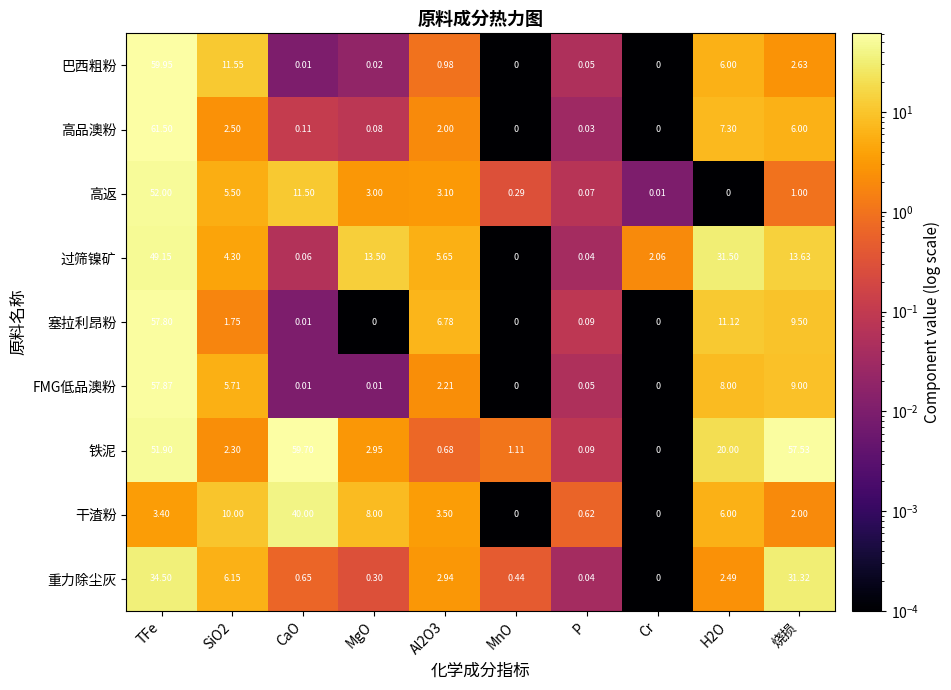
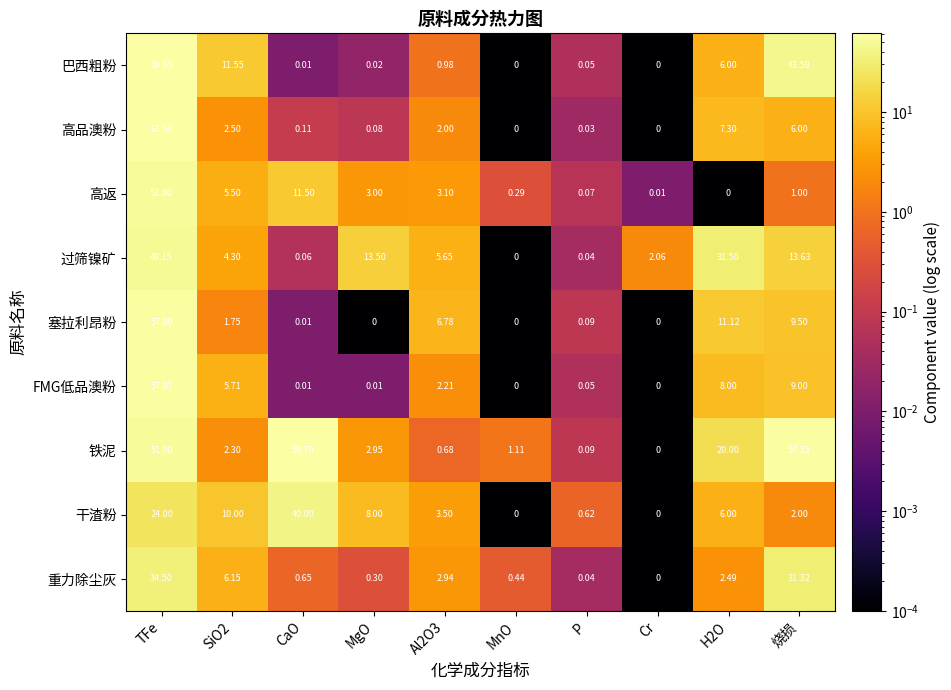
  {
    "巴西粗粉": {
      "TFe": 59.95,
      "SiO2": 11.55,
      "CaO": 0.01,
      "MgO": 0.02,
      "Al2O3": 0.98,
      "MnO": 0,
      "P": 0.05,
      "Cr": 0,
      "H2O": 6.00,
-     "烧损": 2.63
+     "烧损": 43.59
    },
    "高品澳粉": {
      "TFe": 61.50,
      "SiO2": 2.50,
      "CaO": 0.11,
      "MgO": 0.08,
      "Al2O3": 2.00,
      "MnO": 0,
      "P": 0.03,
      "Cr": 0,
      "H2O": 7.30,
      "烧损": 6.00
    },
    "高返": {
      "TFe": 52.00,
      "SiO2": 5.50,
      "CaO": 11.50,
      "MgO": 3.00,
      "Al2O3": 3.10,
      "MnO": 0.29,
      "P": 0.07,
      "Cr": 0.01,
      "H2O": 0,
      "烧损": 1.00
    },
    "过筛镍矿": {
      "TFe": 49.15,
      "SiO2": 4.30,
      "CaO": 0.06,
      "MgO": 13.50,
      "Al2O3": 5.65,
      "MnO": 0,
      "P": 0.04,
      "Cr": 2.06,
      "H2O": 31.50,
      "烧损": 13.63
    },
    "塞拉利昂粉": {
      "TFe": 57.80,
      "SiO2": 1.75,
      "CaO": 0.01,
      "MgO": 0,
      "Al2O3": 6.78,
      "MnO": 0,
      "P": 0.09,
      "Cr": 0,
      "H2O": 11.12,
      "烧损": 9.50
    },
    "FMG低品澳粉": {
      "TFe": 57.87,
      "SiO2": 5.71,
      "CaO": 0.01,
      "MgO": 0.01,
      "Al2O3": 2.21,
      "MnO": 0,
      "P": 0.05,
      "Cr": 0,
      "H2O": 8.00,
      "烧损": 9.00
    },
    "铁泥": {
      "TFe": 51.90,
      "SiO2": 2.30,
      "CaO": 59.70,
      "MgO": 2.95,
      "Al2O3": 0.68,
      "MnO": 1.11,
      "P": 0.09,
      "Cr": 0,
      "H2O": 20.00,
      "烧损": 57.53
    },
    "干渣粉": {
-     "TFe": 3.40,
+     "TFe": 24.00,
      "SiO2": 10.00,
      "CaO": 40.00,
      "MgO": 8.00,
      "Al2O3": 3.50,
      "MnO": 0,
      "P": 0.62,
      "Cr": 0,
      "H2O": 6.00,
      "烧损": 2.00
    },
    "重力除尘灰": {
      "TFe": 34.50,
      "SiO2": 6.15,
      "CaO": 0.65,
      "MgO": 0.30,
      "Al2O3": 2.94,
      "MnO": 0.44,
      "P": 0.04,
      "Cr": 0,
      "H2O": 2.49,
      "烧损": 31.32
    }
  }
